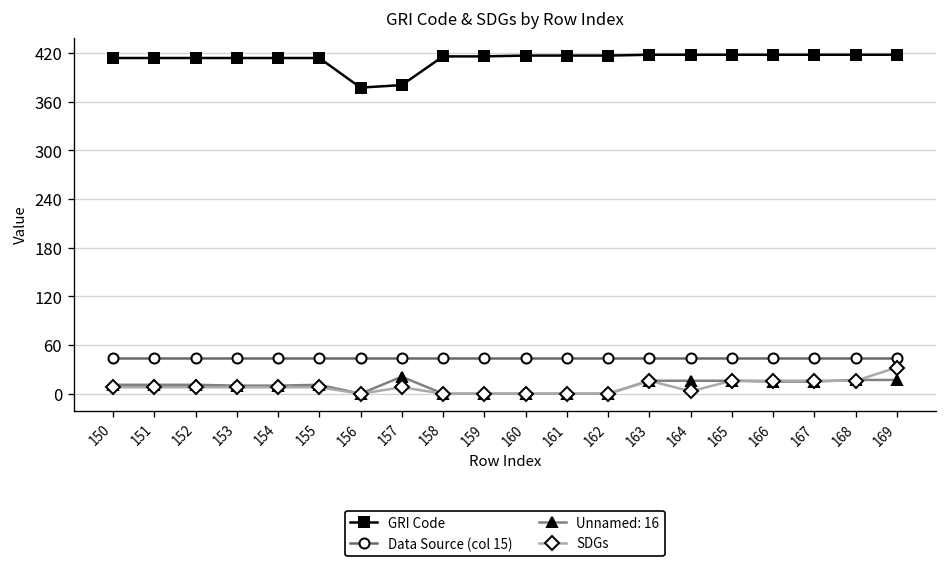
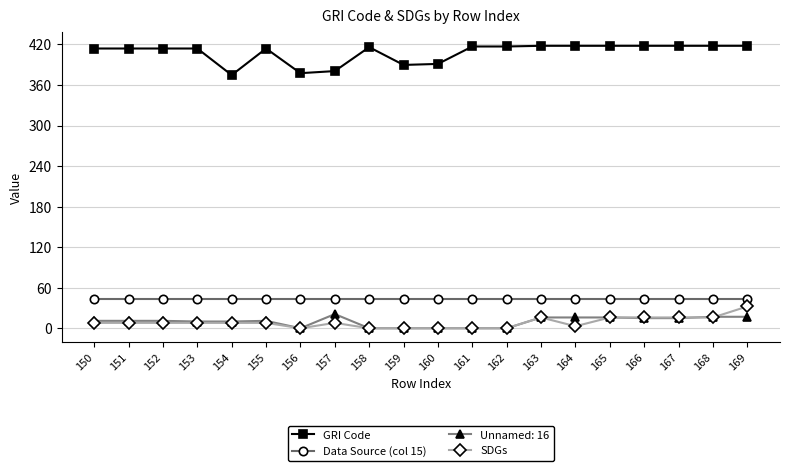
  {
    "GRI Code": {
      "150": 410,
      "151": 410,
      "152": 410,
      "153": 410,
-     "154": 410,
+     "154": 370,
      "155": 410,
      "156": 380,
      "157": 380,
      "158": 420,
-     "159": 420,
-     "160": 420,
+     "159": 390,
+     "160": 390,
      "161": 420,
      "162": 420,
      "163": 420,
      "164": 420,
      "165": 420,
      "166": 420,
      "167": 420,
      "168": 420,
      "169": 420
    },
    "SDGs": {
      "157": 10,
      "164": 0,
      "169": 30
    }
  }
